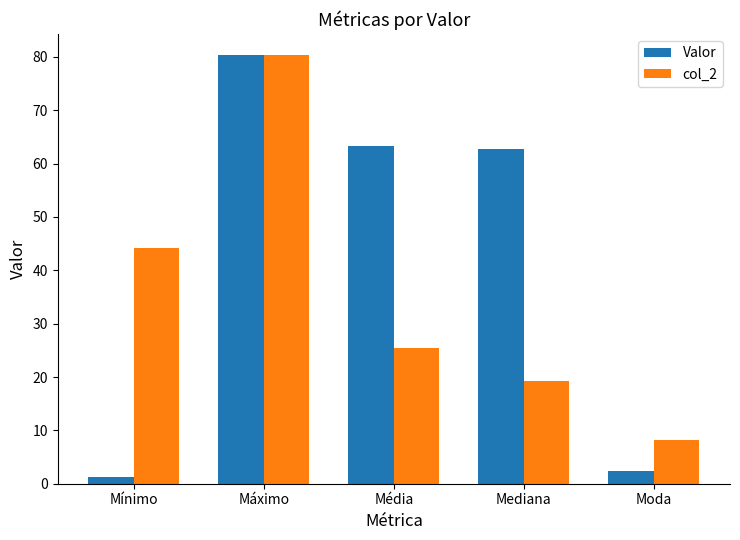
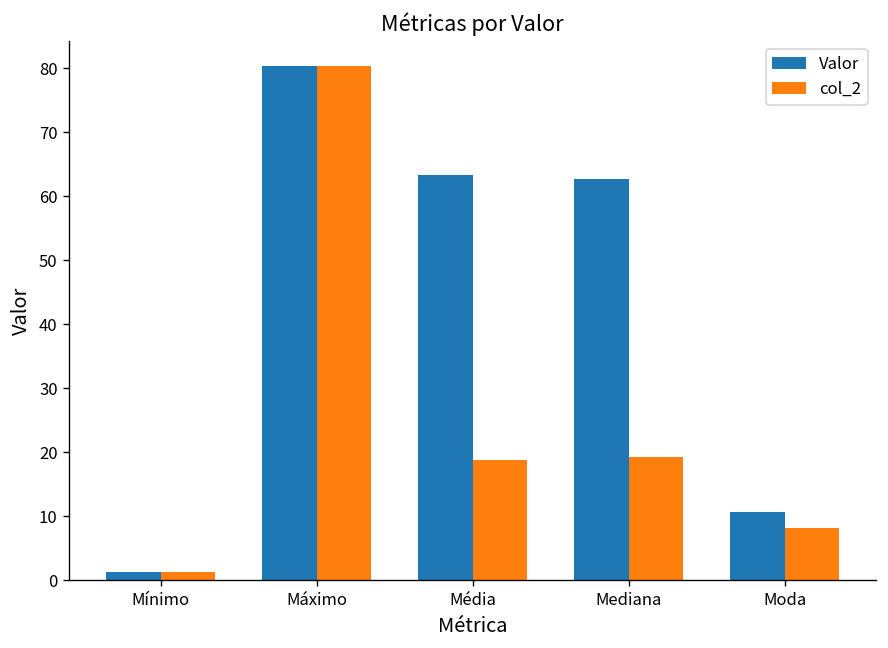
  {
    "Valor": {
      "Mínimo": 1,
      "Máximo": 80,
      "Média": 63,
      "Mediana": 63,
-     "Moda": 2
+     "Moda": 11
    },
    "col_2": {
-     "Mínimo": 44,
+     "Mínimo": 1,
      "Máximo": 80,
-     "Média": 25,
+     "Média": 19,
      "Mediana": 19,
      "Moda": 8
    }
  }
